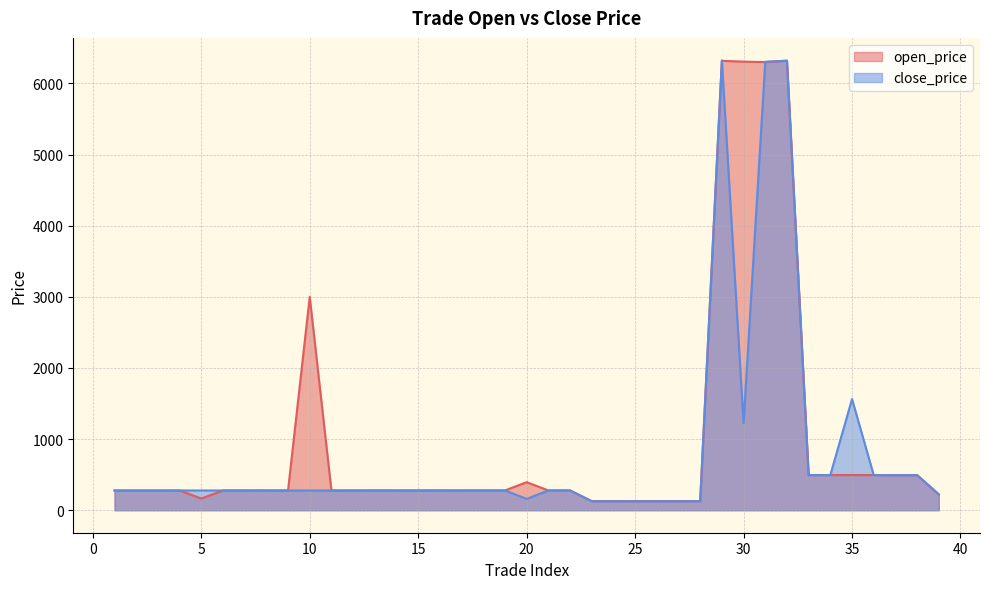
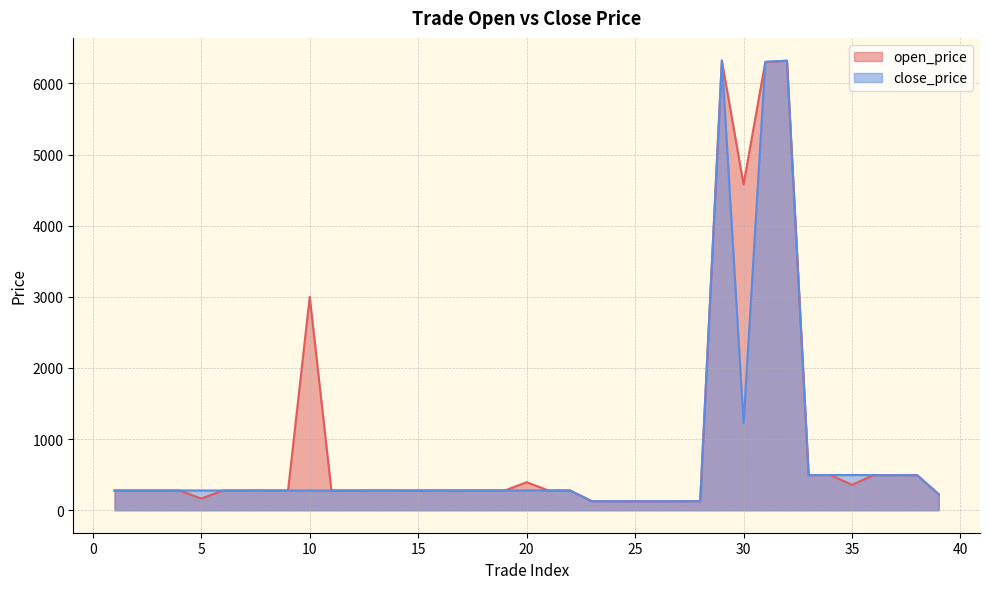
  {
    "open_price": {
      "5": 200,
      "10": 3000,
      "20": 400,
-     "30": 6300,
-     "35": 500
+     "30": 4600,
+     "35": 400
    },
    "close_price": {
      "5": 300,
      "10": 300,
-     "20": 200,
+     "20": 300,
      "30": 1200,
-     "35": 1600
+     "35": 500
    }
  }
